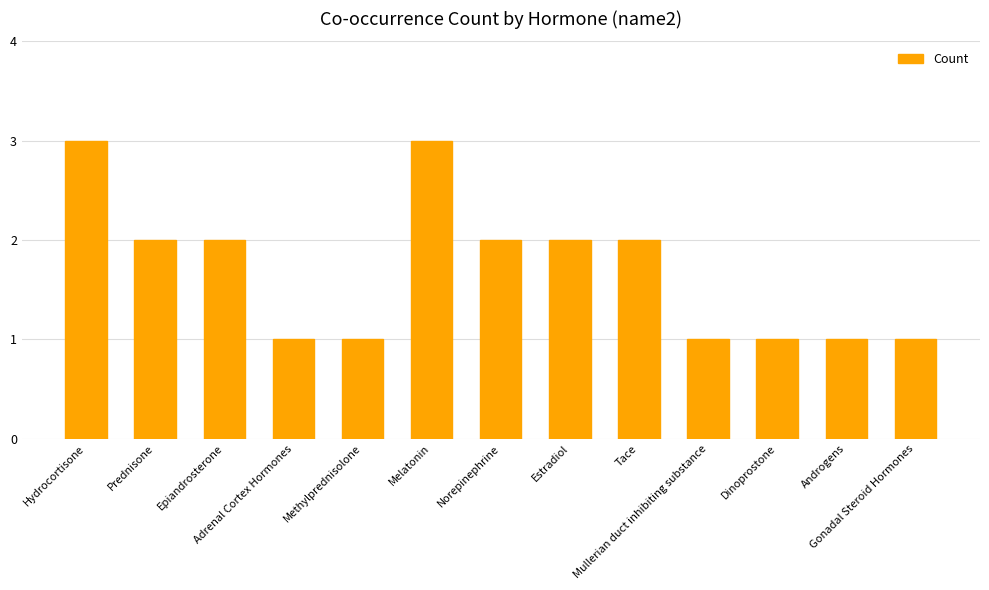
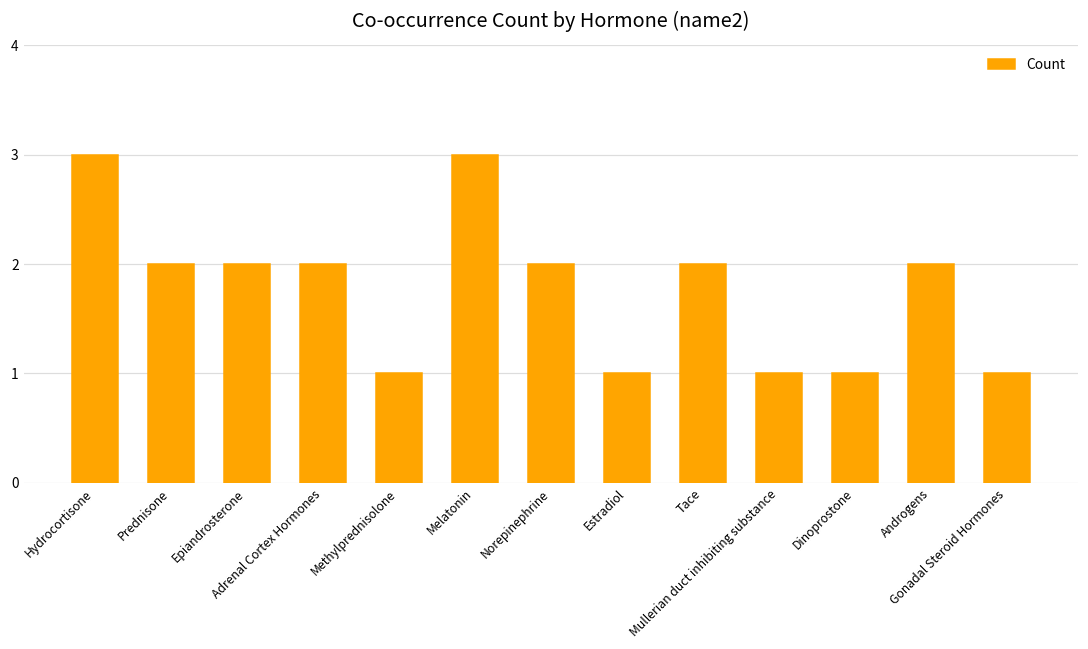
  {
    "Hydrocortisone": 3,
    "Prednisone": 2,
    "Epiandrosterone": 2,
-   "Adrenal Cortex Hormones": 1,
+   "Adrenal Cortex Hormones": 2,
    "Methylprednisolone": 1,
    "Melatonin": 3,
    "Norepinephrine": 2,
-   "Estradiol": 2,
+   "Estradiol": 1,
    "Tace": 2,
    "Mullerian duct inhibiting substance": 1,
    "Dinoprostone": 1,
-   "Androgens": 1,
+   "Androgens": 2,
    "Gonadal Steroid Hormones": 1
  }
